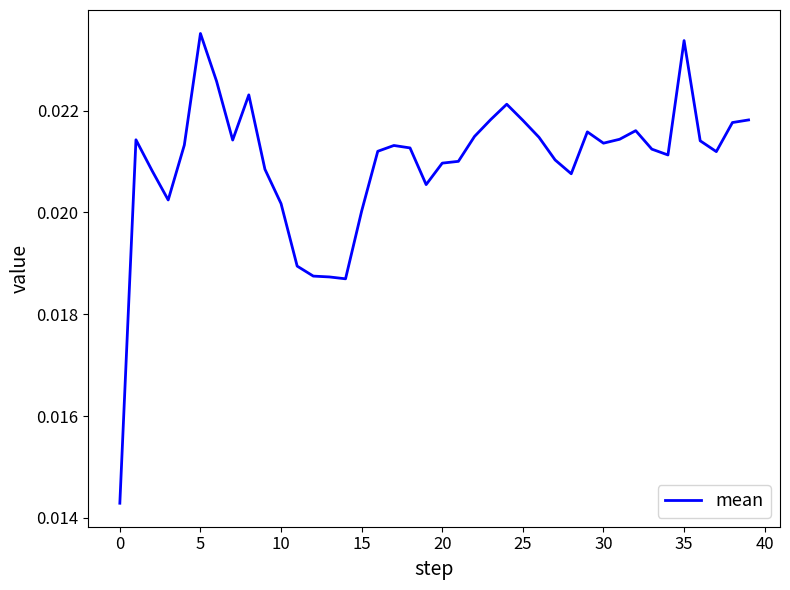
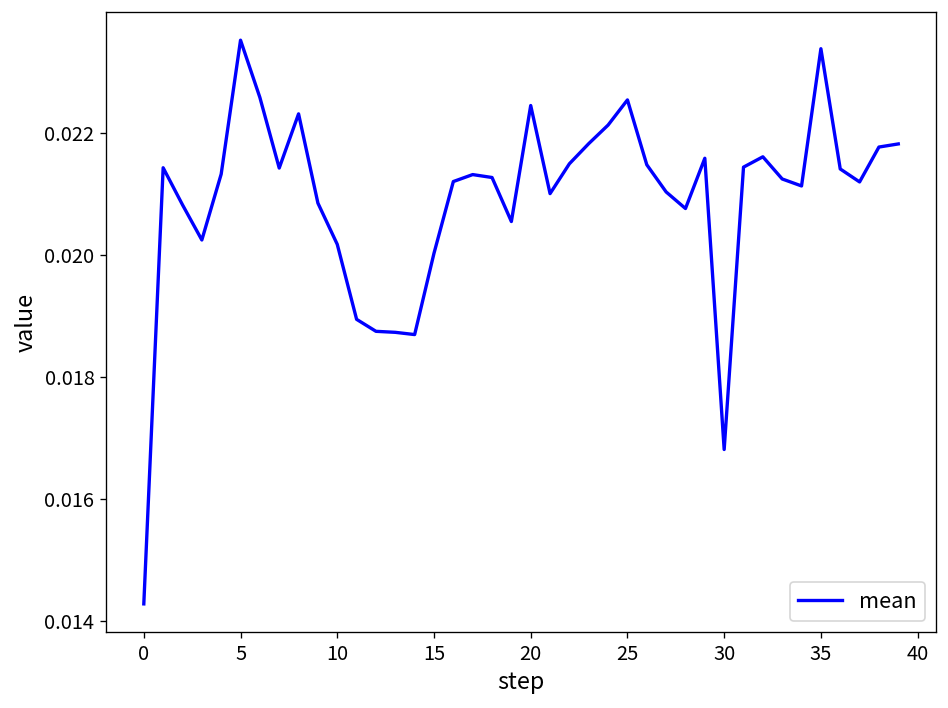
  {
    "0": 0.0143,
    "5": 0.0235,
    "10": 0.0202,
    "15": 0.0200,
-   "20": 0.0210,
-   "25": 0.0218,
-   "30": 0.0214,
+   "20": 0.0224,
+   "25": 0.0225,
+   "30": 0.0168,
    "35": 0.0234
  }
